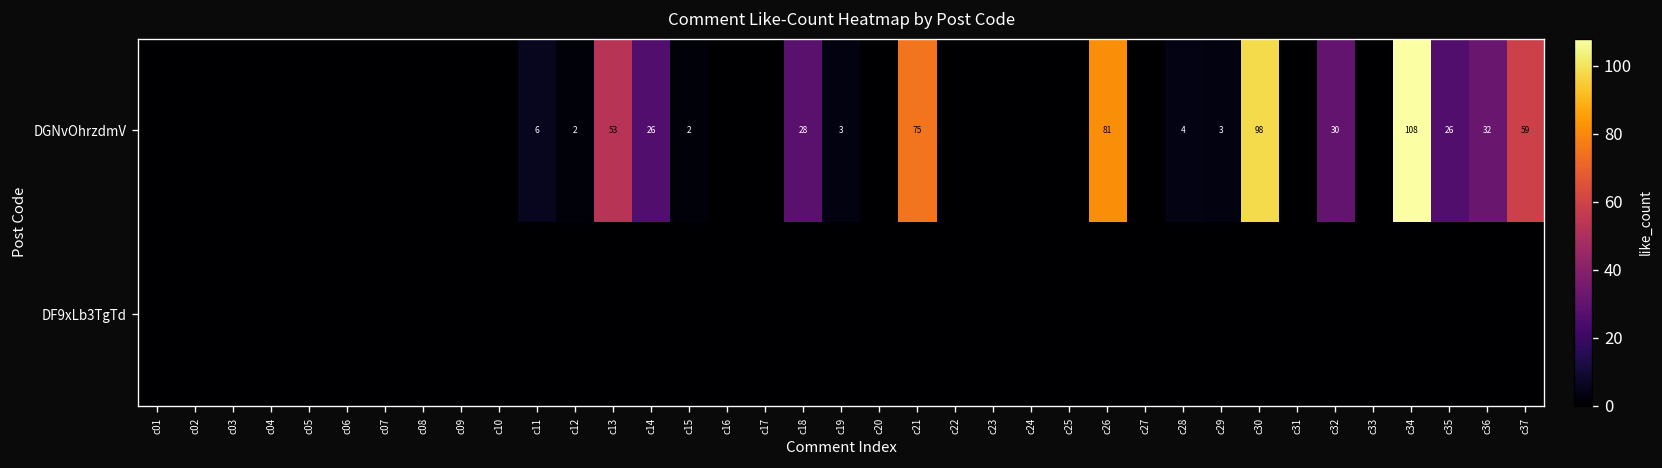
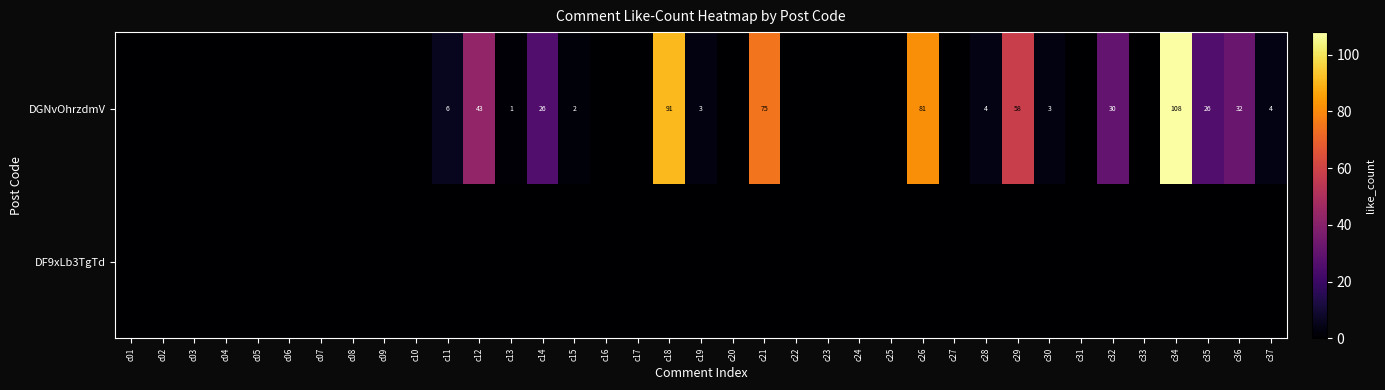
  {
    "DGNvOhrzdmV": {
      "c11": 6,
-     "c12": 2,
-     "c13": 53,
+     "c12": 43,
+     "c13": 1,
      "c14": 26,
      "c15": 2,
-     "c18": 28,
+     "c18": 91,
      "c19": 3,
      "c21": 75,
      "c26": 81,
      "c28": 4,
-     "c29": 3,
-     "c30": 98,
+     "c29": 58,
+     "c30": 3,
      "c32": 30,
      "c34": 108,
      "c35": 26,
      "c36": 32,
-     "c37": 59
+     "c37": 4
    }
  }
